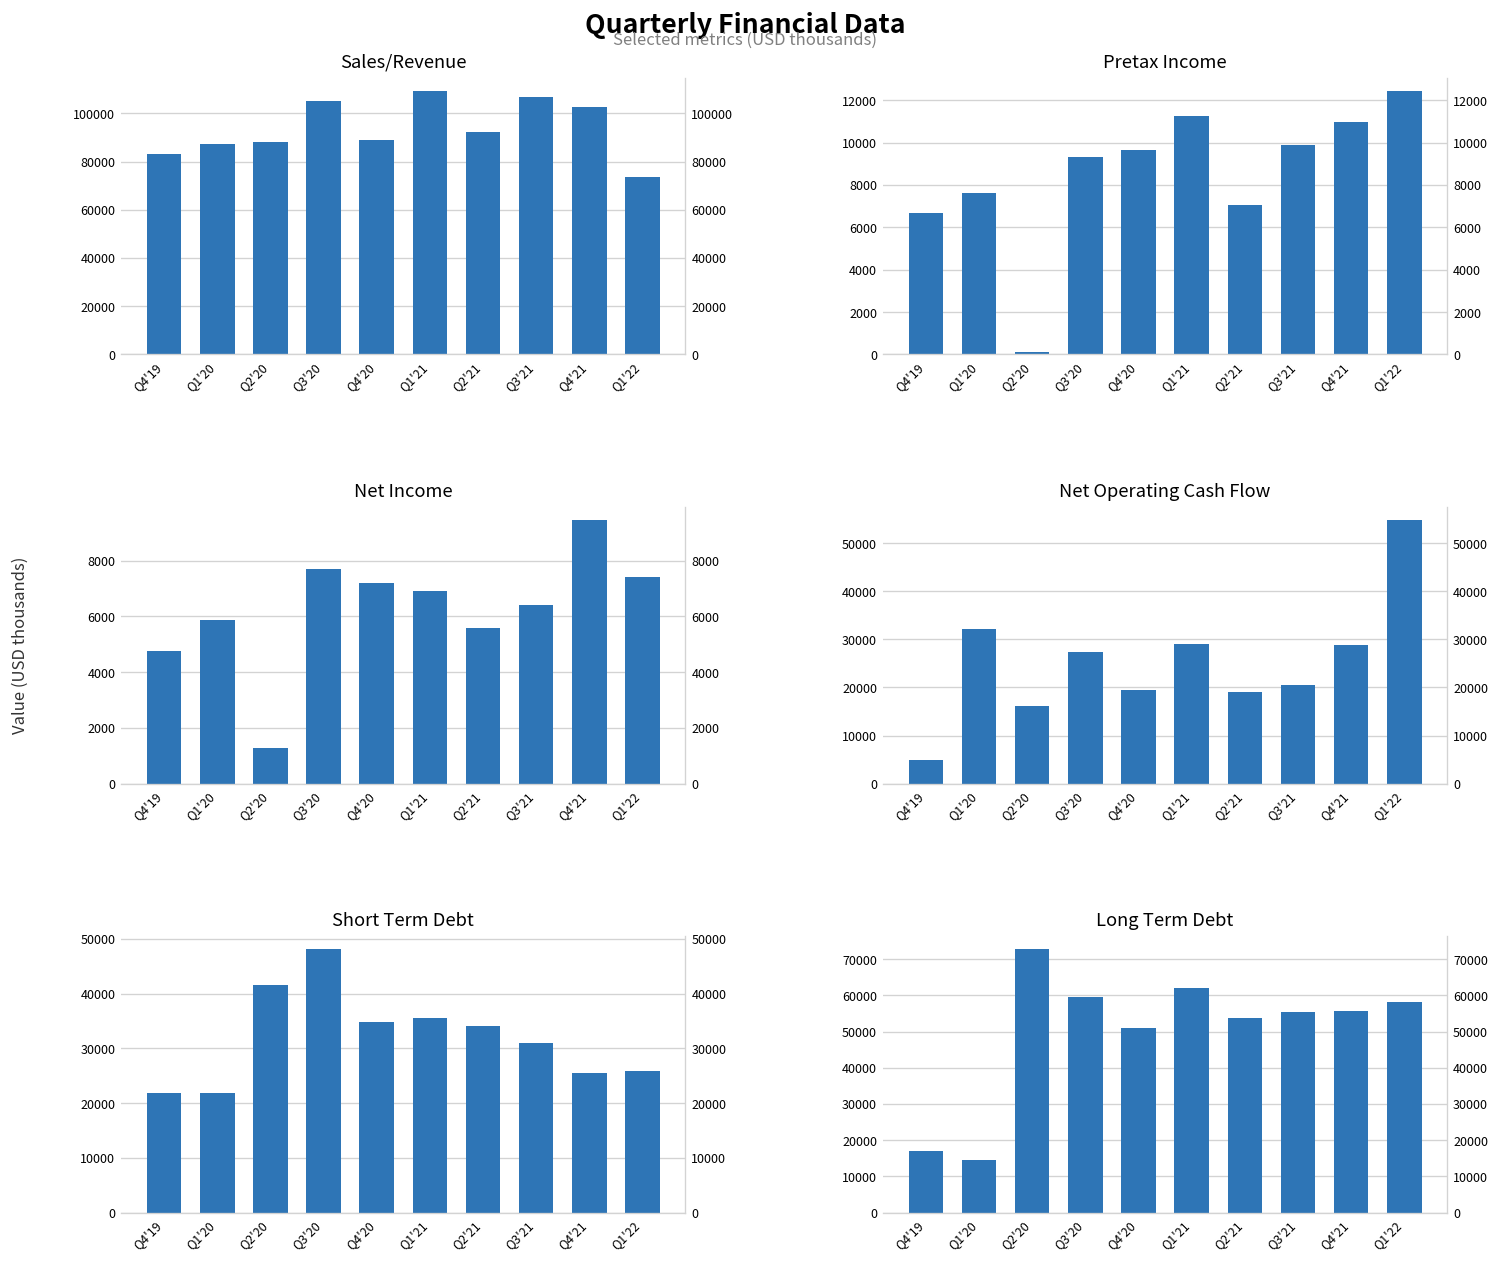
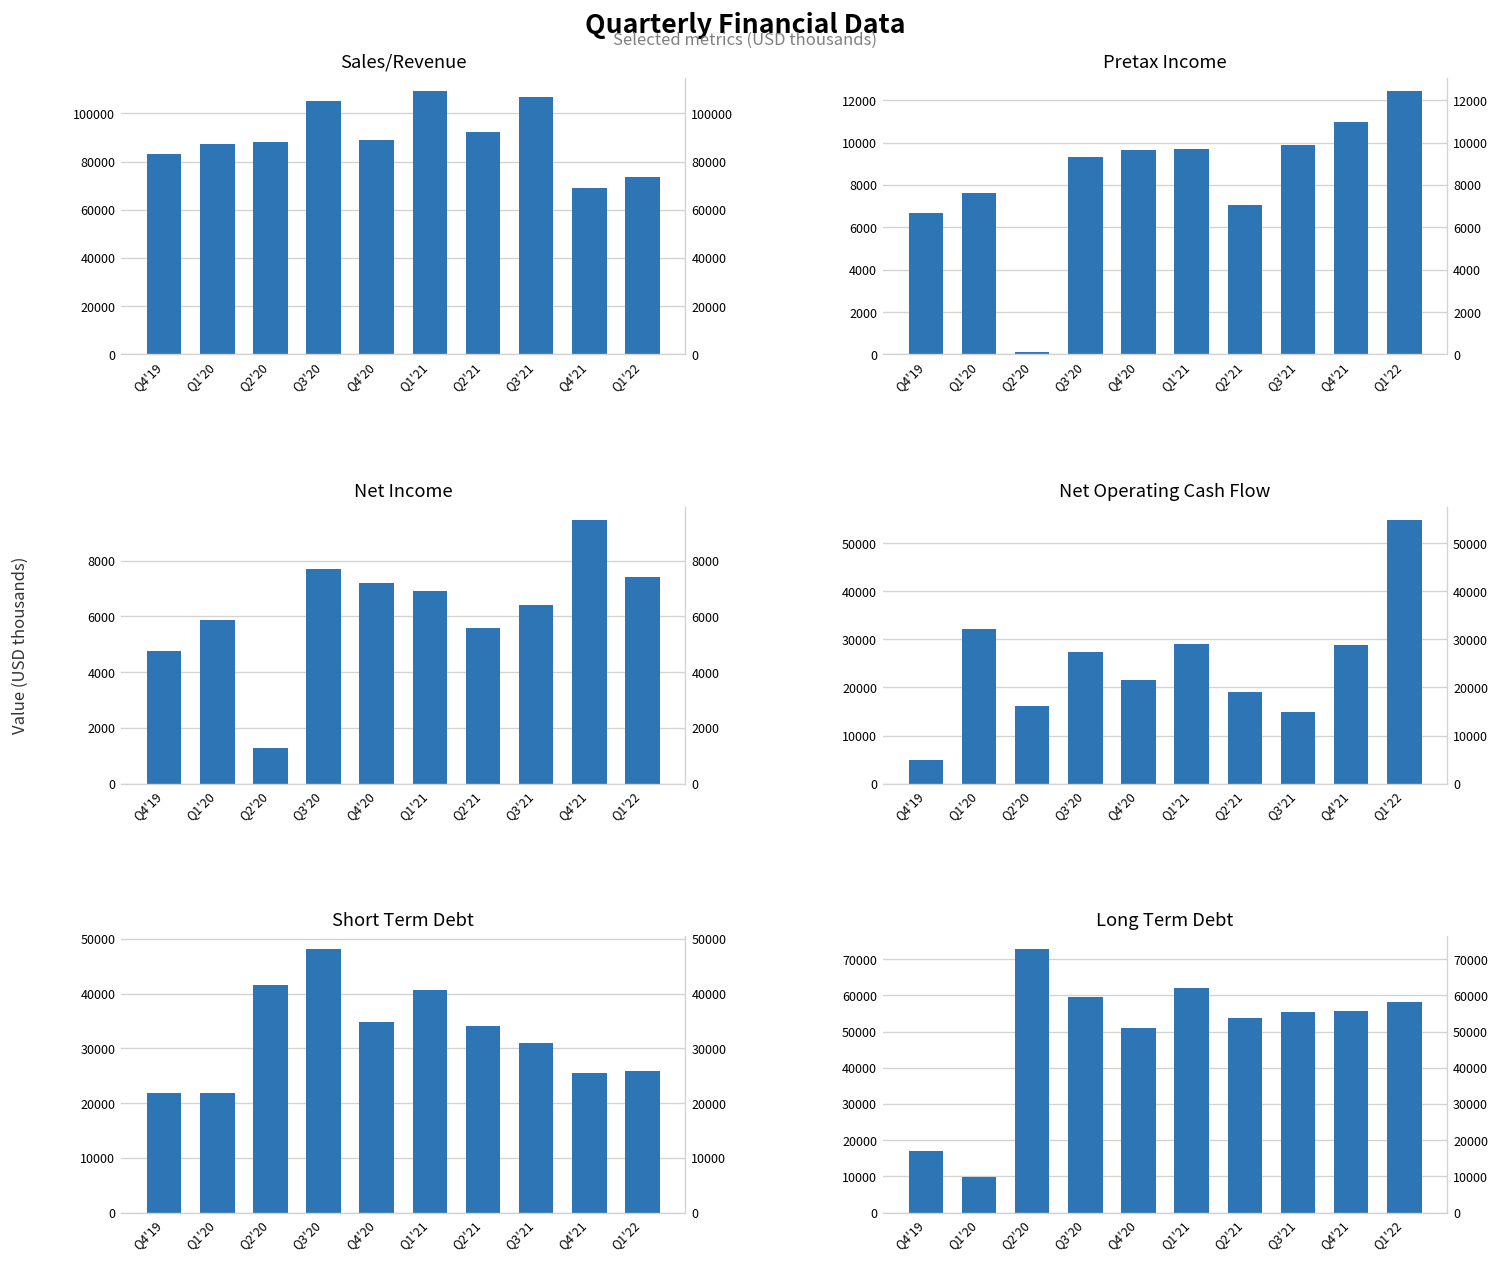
  {
    "Sales/Revenue": {
      "Q4'19": 83000,
      "Q1'20": 87000,
      "Q2'20": 88000,
      "Q3'20": 105000,
      "Q4'20": 89000,
      "Q1'21": 109000,
      "Q2'21": 92000,
      "Q3'21": 107000,
-     "Q4'21": 103000,
+     "Q4'21": 69000,
      "Q1'22": 74000
    },
    "Pretax Income": {
      "Q4'19": 6700,
      "Q1'20": 7600,
      "Q3'20": 9300,
      "Q4'20": 9600,
-     "Q1'21": 11200,
+     "Q1'21": 9700,
      "Q2'21": 7100,
      "Q3'21": 9900,
      "Q4'21": 11000,
      "Q1'22": 12500
    },
    "Net Income": {
      "Q4'19": 4800,
      "Q1'20": 5900,
      "Q2'20": 1300,
      "Q3'20": 7700,
      "Q4'20": 7200,
      "Q1'21": 6900,
      "Q2'21": 5600,
      "Q3'21": 6400,
      "Q4'21": 9500,
      "Q1'22": 7400
    },
    "Net Operating Cash Flow": {
      "Q4'19": 5000,
      "Q1'20": 32000,
      "Q2'20": 16000,
      "Q3'20": 27000,
-     "Q4'20": 20000,
+     "Q4'20": 22000,
      "Q1'21": 29000,
      "Q2'21": 19000,
-     "Q3'21": 21000,
+     "Q3'21": 15000,
      "Q4'21": 29000,
      "Q1'22": 55000
    },
    "Short Term Debt": {
      "Q4'19": 22000,
      "Q1'20": 22000,
      "Q2'20": 42000,
      "Q3'20": 48000,
      "Q4'20": 35000,
-     "Q1'21": 36000,
+     "Q1'21": 41000,
      "Q2'21": 34000,
      "Q3'21": 31000,
      "Q4'21": 26000,
      "Q1'22": 26000
    },
    "Long Term Debt": {
      "Q4'19": 17000,
-     "Q1'20": 15000,
+     "Q1'20": 10000,
      "Q2'20": 73000,
      "Q3'20": 60000,
      "Q4'20": 51000,
      "Q1'21": 62000,
      "Q2'21": 54000,
      "Q3'21": 55000,
      "Q4'21": 56000,
      "Q1'22": 58000
    }
  }
